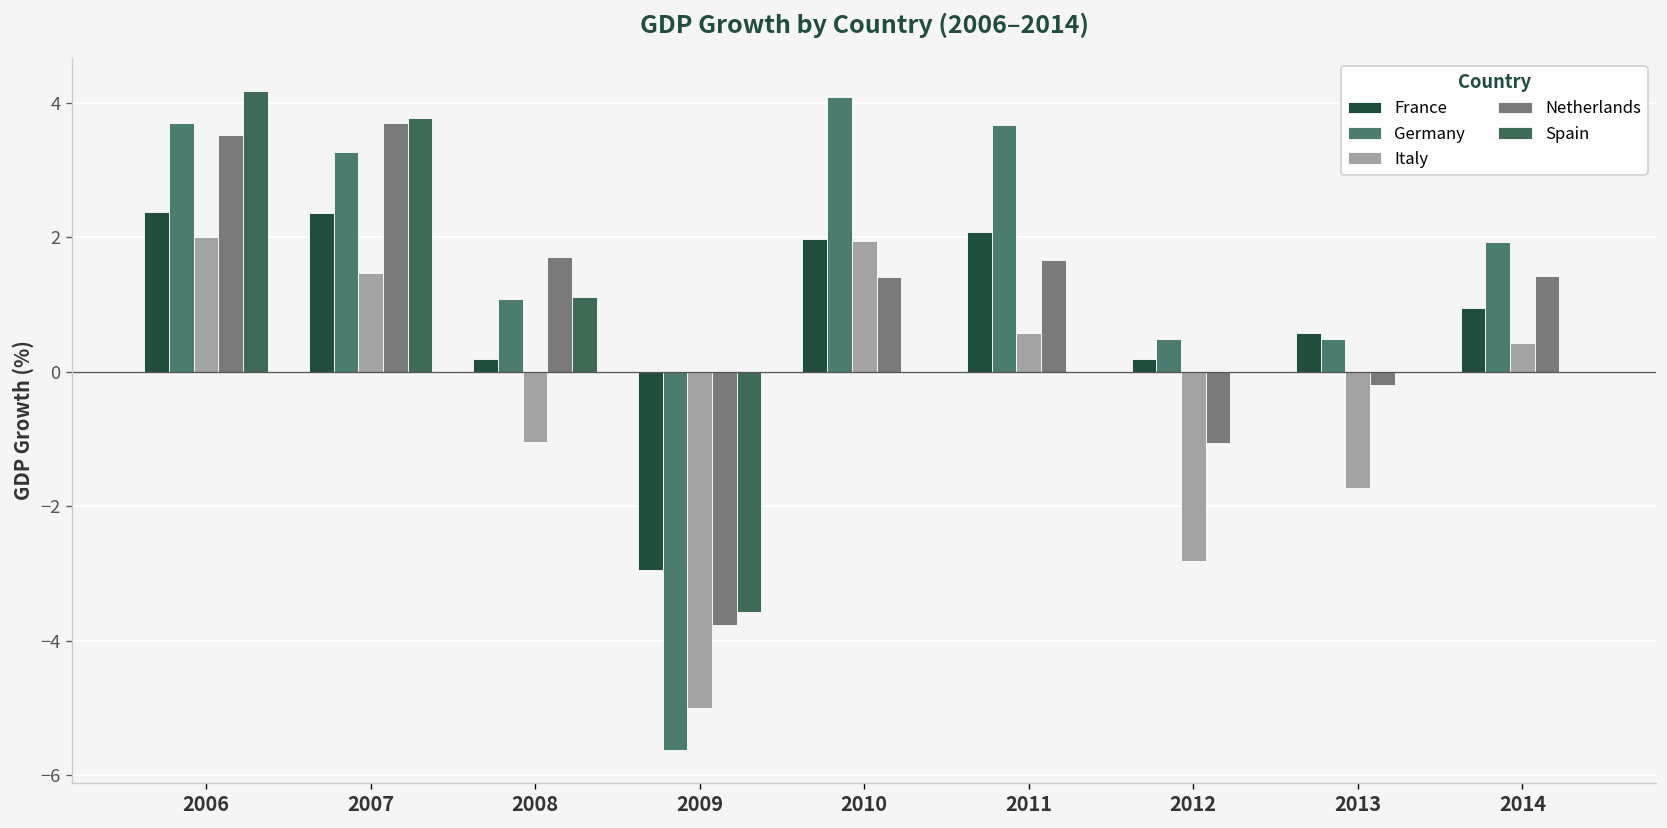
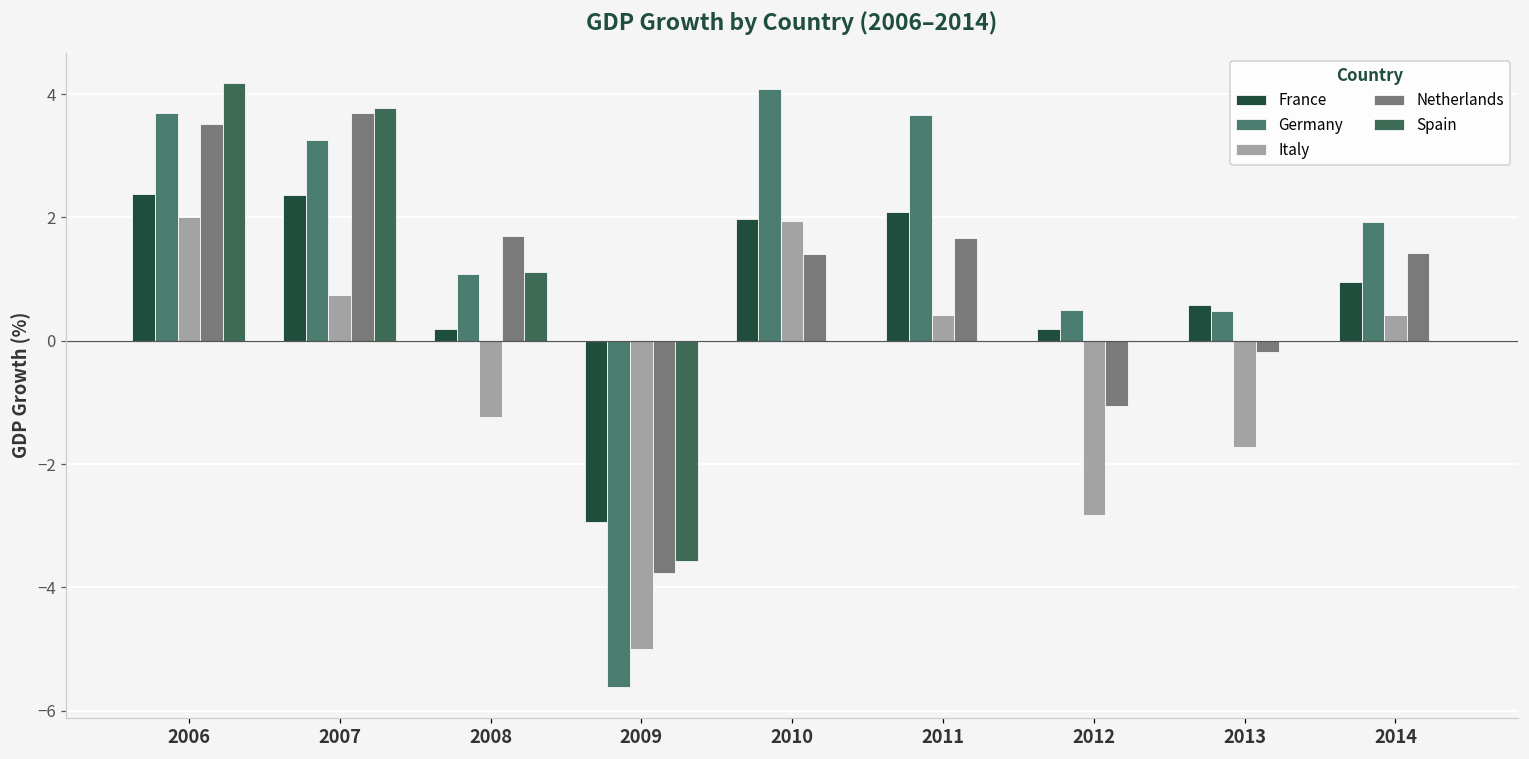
  {
    "Italy": {
      "2006": 2.0,
-     "2007": 1.5,
-     "2008": -1.1,
+     "2007": 0.7,
+     "2008": -1.2,
      "2009": -5.0,
      "2010": 1.9,
-     "2011": 0.6,
+     "2011": 0.4,
      "2012": -2.8,
      "2013": -1.7,
      "2014": 0.4
    }
  }
